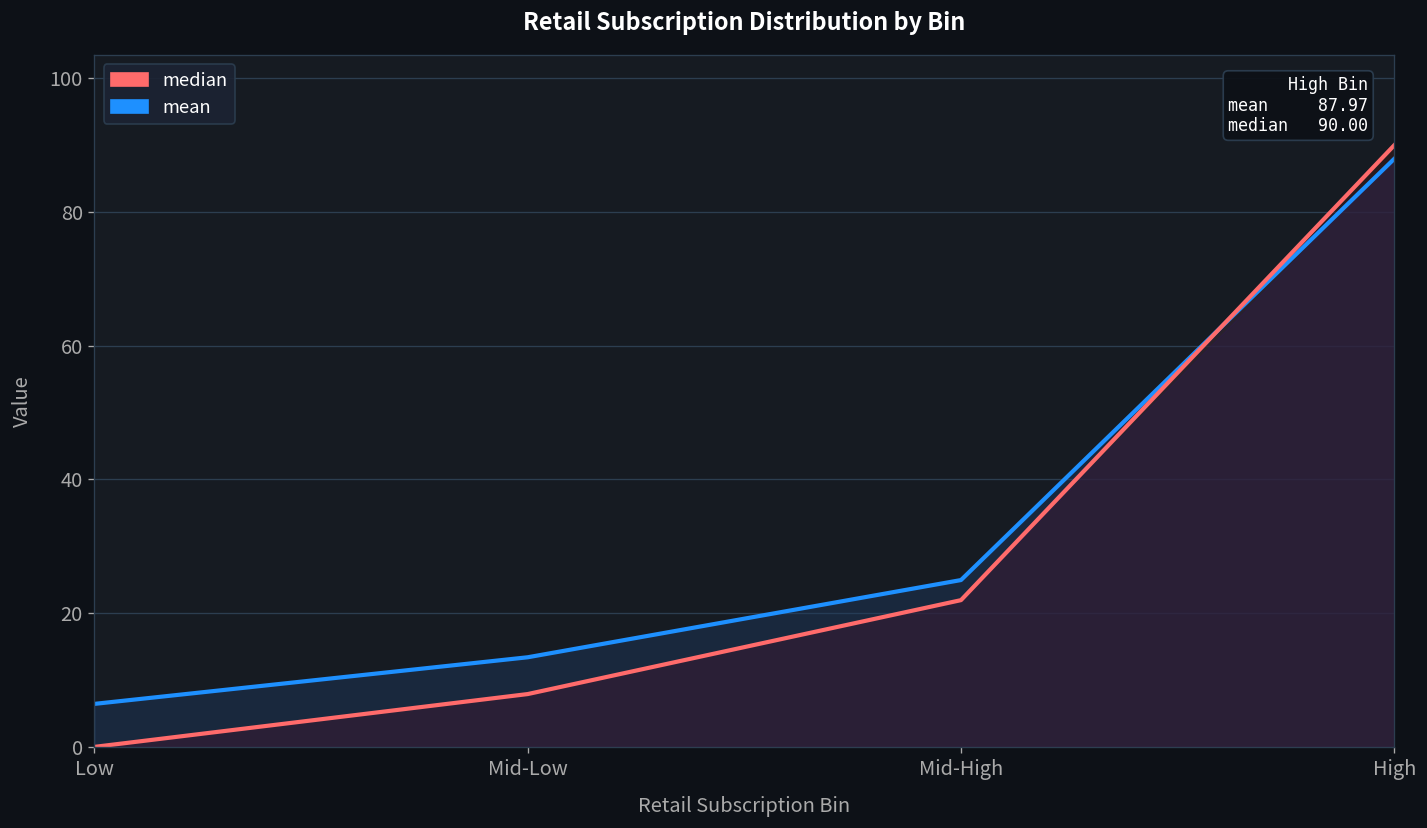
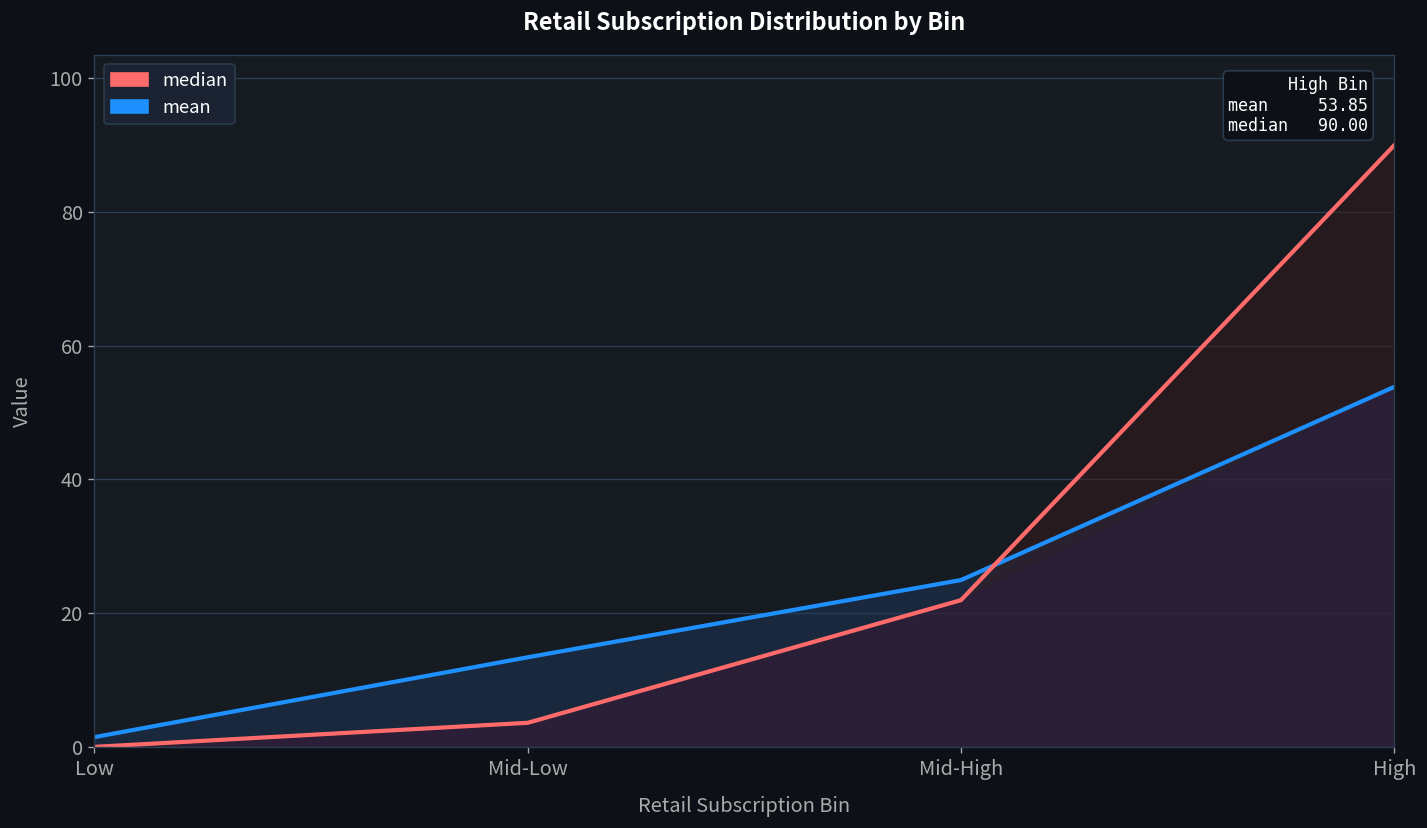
  {
    "mean": {
-     "Low": 6,
-     "High": 87.97
+     "Low": 1,
+     "High": 53.85
    },
    "median": {
-     "Mid-Low": 8
+     "Mid-Low": 4
    }
  }
